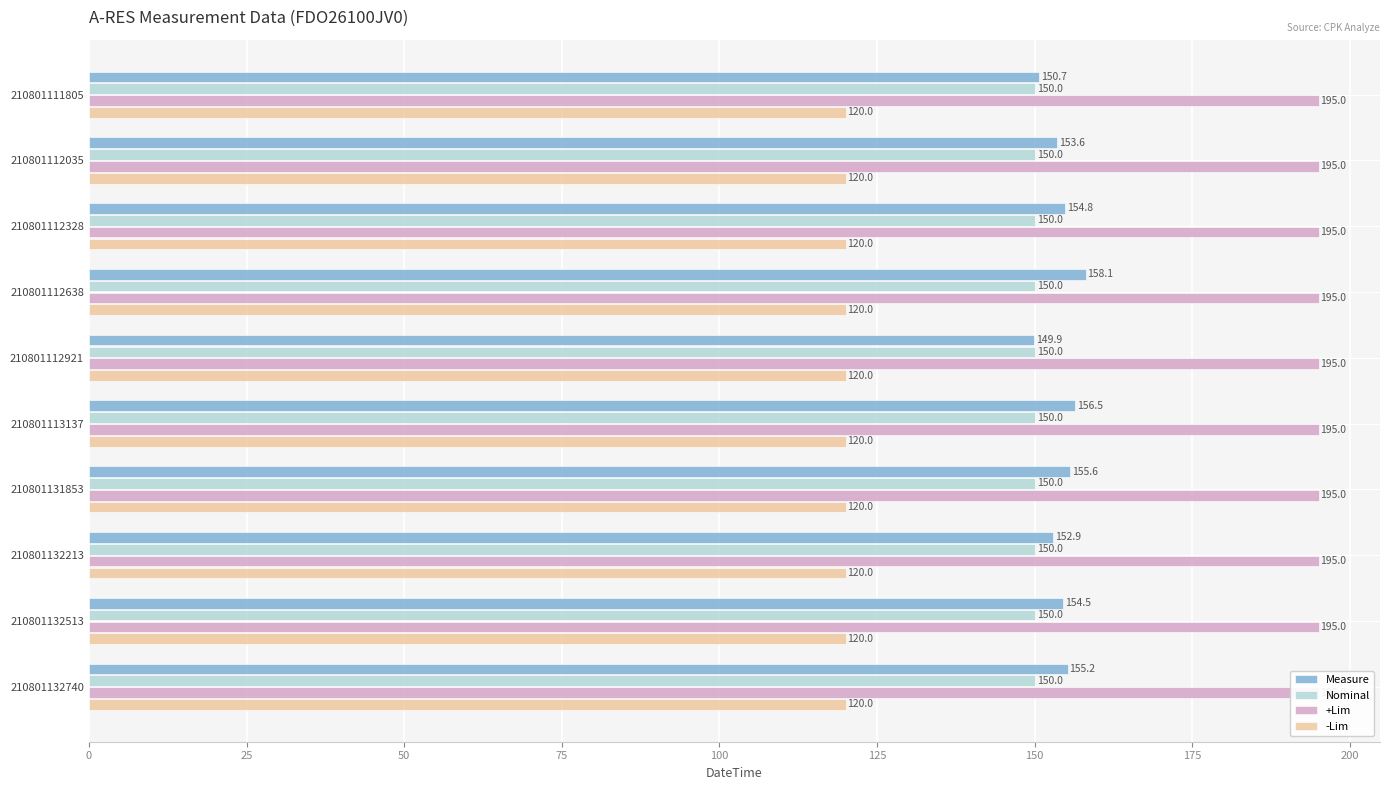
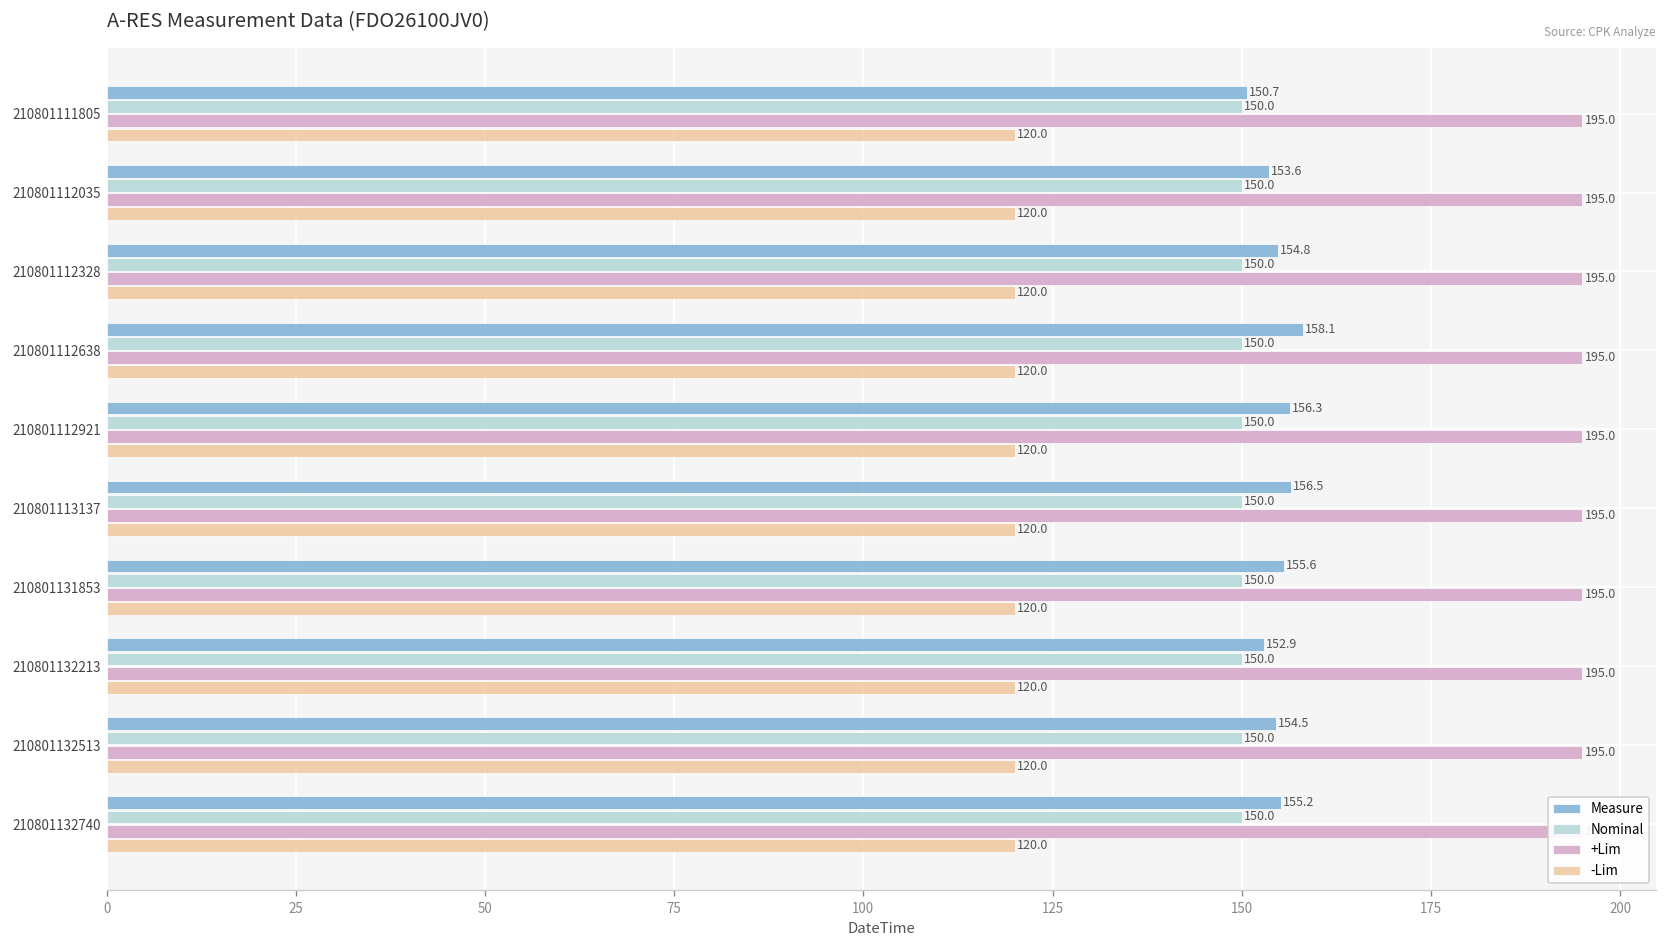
  {
    "Measure": {
      "210801111805": 150.7,
      "210801112035": 153.6,
      "210801112328": 154.8,
      "210801112638": 158.1,
-     "210801112921": 149.9,
+     "210801112921": 156.3,
      "210801113137": 156.5,
      "210801131853": 155.6,
      "210801132213": 152.9,
      "210801132513": 154.5,
      "210801132740": 155.2
    },
    "Nominal": {
      "210801111805": 150.0,
      "210801112035": 150.0,
      "210801112328": 150.0,
      "210801112638": 150.0,
      "210801112921": 150.0,
      "210801113137": 150.0,
      "210801131853": 150.0,
      "210801132213": 150.0,
      "210801132513": 150.0,
      "210801132740": 150.0
    },
    "+Lim": {
      "210801111805": 195.0,
      "210801112035": 195.0,
      "210801112328": 195.0,
      "210801112638": 195.0,
      "210801112921": 195.0,
      "210801113137": 195.0,
      "210801131853": 195.0,
      "210801132213": 195.0,
      "210801132513": 195.0
    },
    "-Lim": {
      "210801111805": 120.0,
      "210801112035": 120.0,
      "210801112328": 120.0,
      "210801112638": 120.0,
      "210801112921": 120.0,
      "210801113137": 120.0,
      "210801131853": 120.0,
      "210801132213": 120.0,
      "210801132513": 120.0,
      "210801132740": 120.0
    }
  }
